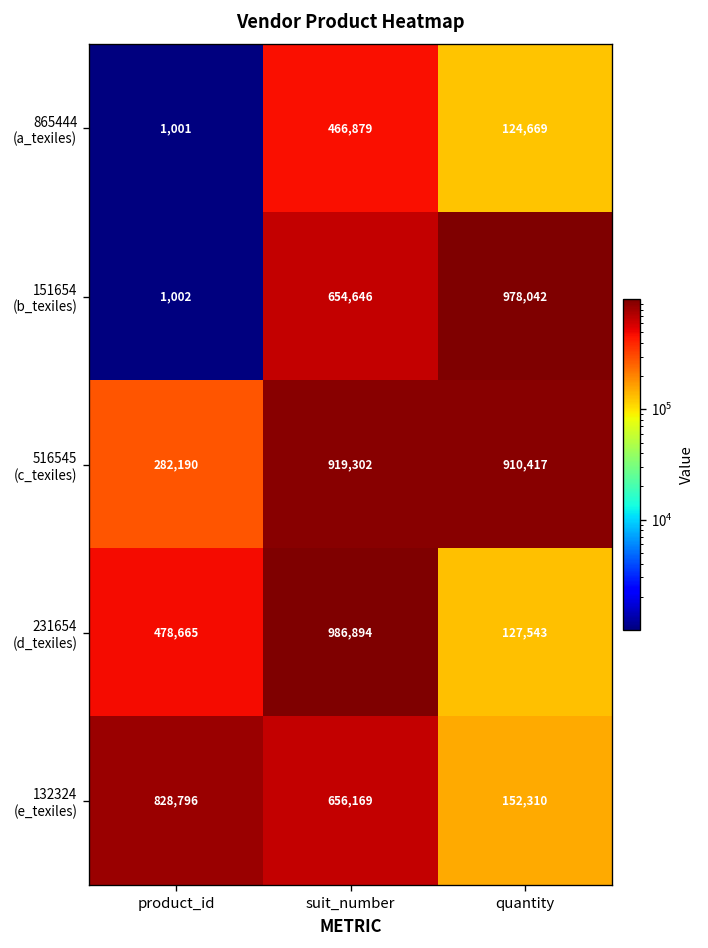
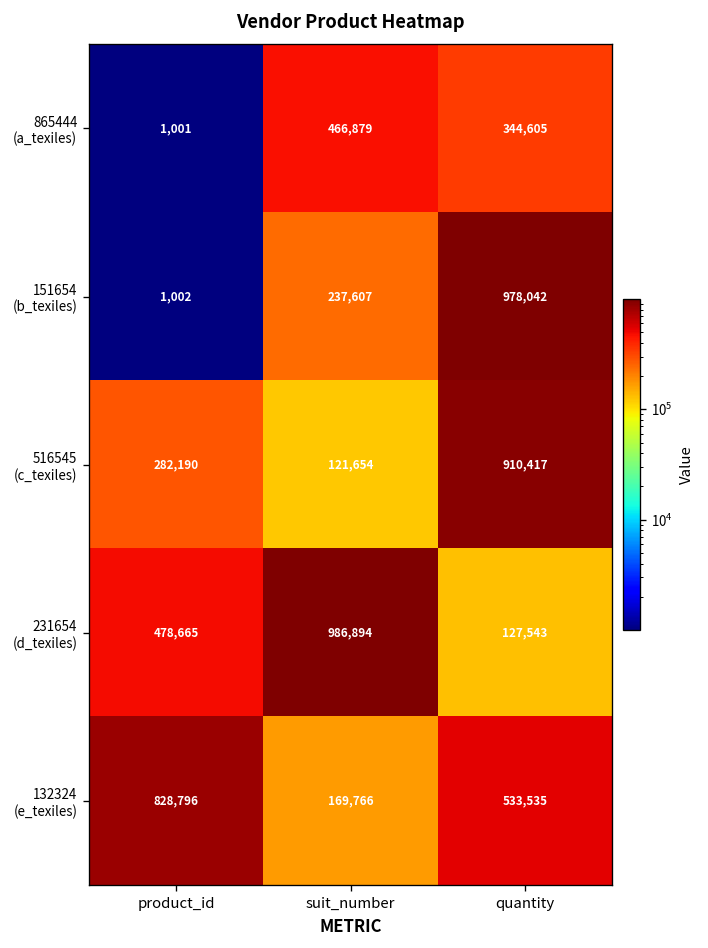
  {
    "865444 (a_texiles)": {
      "product_id": "1,001",
      "suit_number": "466,879",
-     "quantity": "124,669"
+     "quantity": "344,605"
    },
    "151654 (b_texiles)": {
      "product_id": "1,002",
-     "suit_number": "654,646",
+     "suit_number": "237,607",
      "quantity": "978,042"
    },
    "516545 (c_texiles)": {
      "product_id": "282,190",
-     "suit_number": "919,302",
+     "suit_number": "121,654",
      "quantity": "910,417"
    },
    "231654 (d_texiles)": {
      "product_id": "478,665",
      "suit_number": "986,894",
      "quantity": "127,543"
    },
    "132324 (e_texiles)": {
      "product_id": "828,796",
-     "suit_number": "656,169",
-     "quantity": "152,310"
+     "suit_number": "169,766",
+     "quantity": "533,535"
    }
  }
